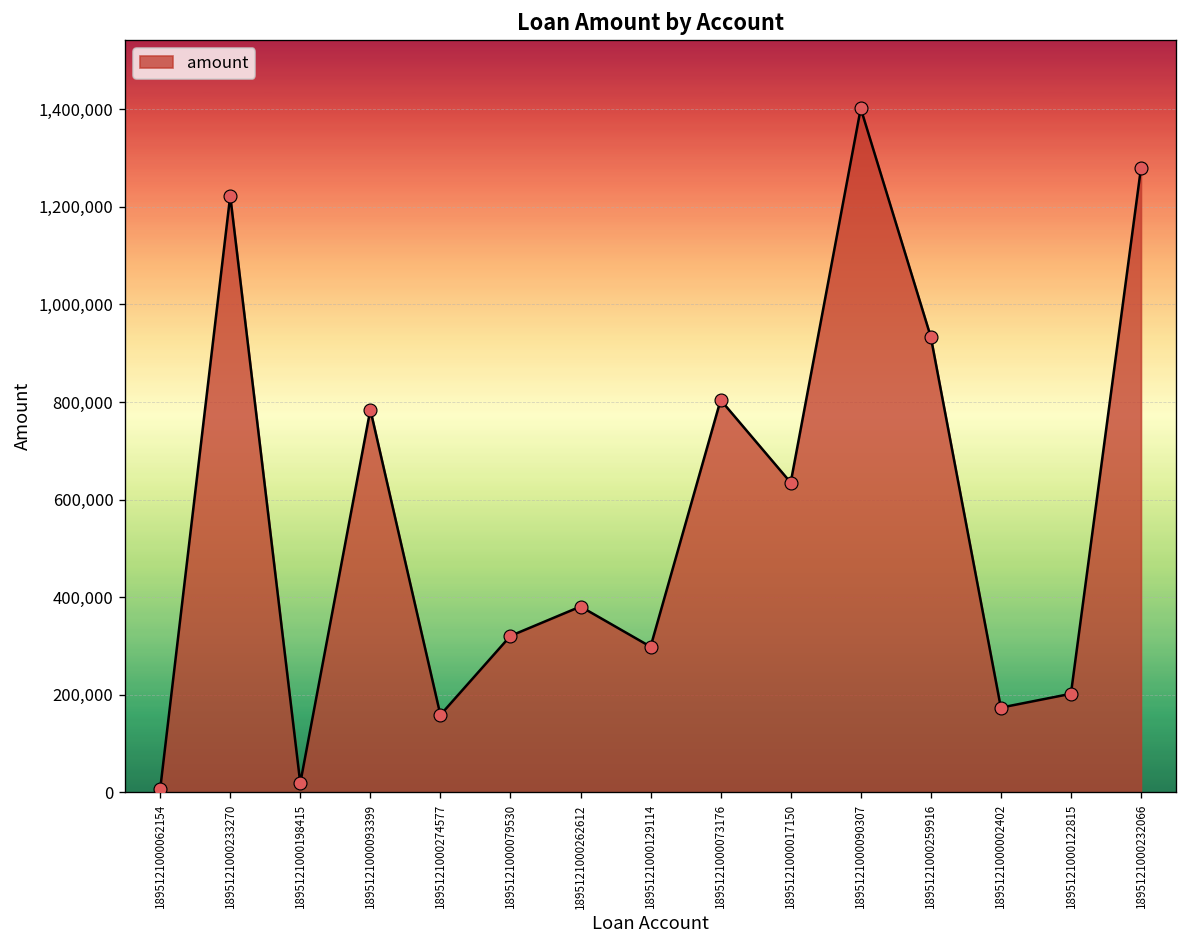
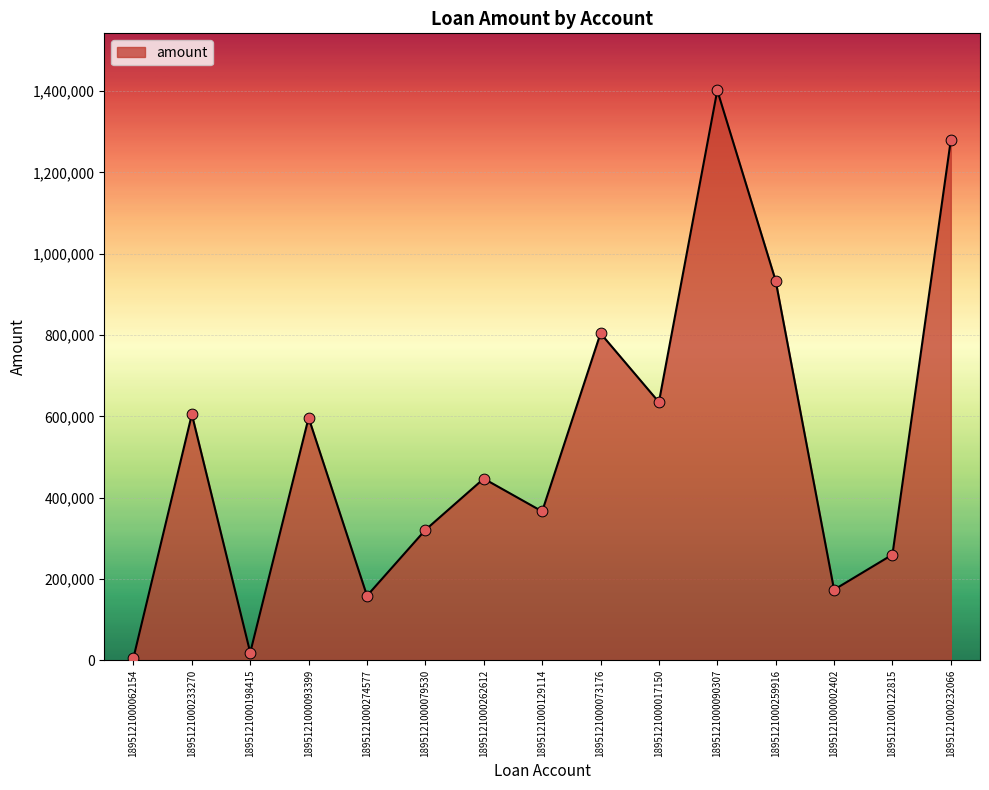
  {
    "1895121000062154": "10,000",
-   "1895121000233270": "1,220,000",
+   "1895121000233270": "600,000",
    "1895121000198415": "20,000",
-   "1895121000093399": "780,000",
+   "1895121000093399": "600,000",
    "1895121000274577": "160,000",
    "1895121000079530": "320,000",
-   "1895121000262612": "380,000",
-   "1895121000129114": "300,000",
+   "1895121000262612": "450,000",
+   "1895121000129114": "370,000",
    "1895121000073176": "800,000",
    "1895121000017150": "630,000",
    "1895121000090307": "1,400,000",
    "1895121000259916": "930,000",
    "1895121000002402": "170,000",
-   "1895121000122815": "200,000",
+   "1895121000122815": "260,000",
    "1895121000232066": "1,280,000"
  }
